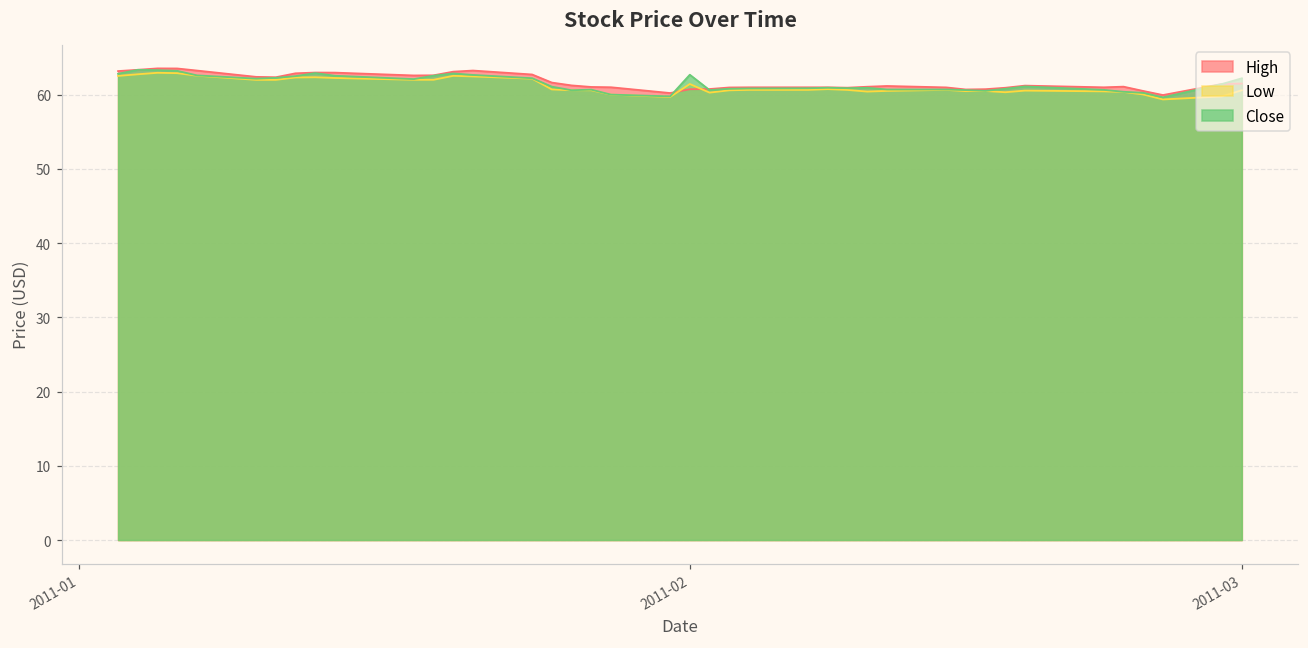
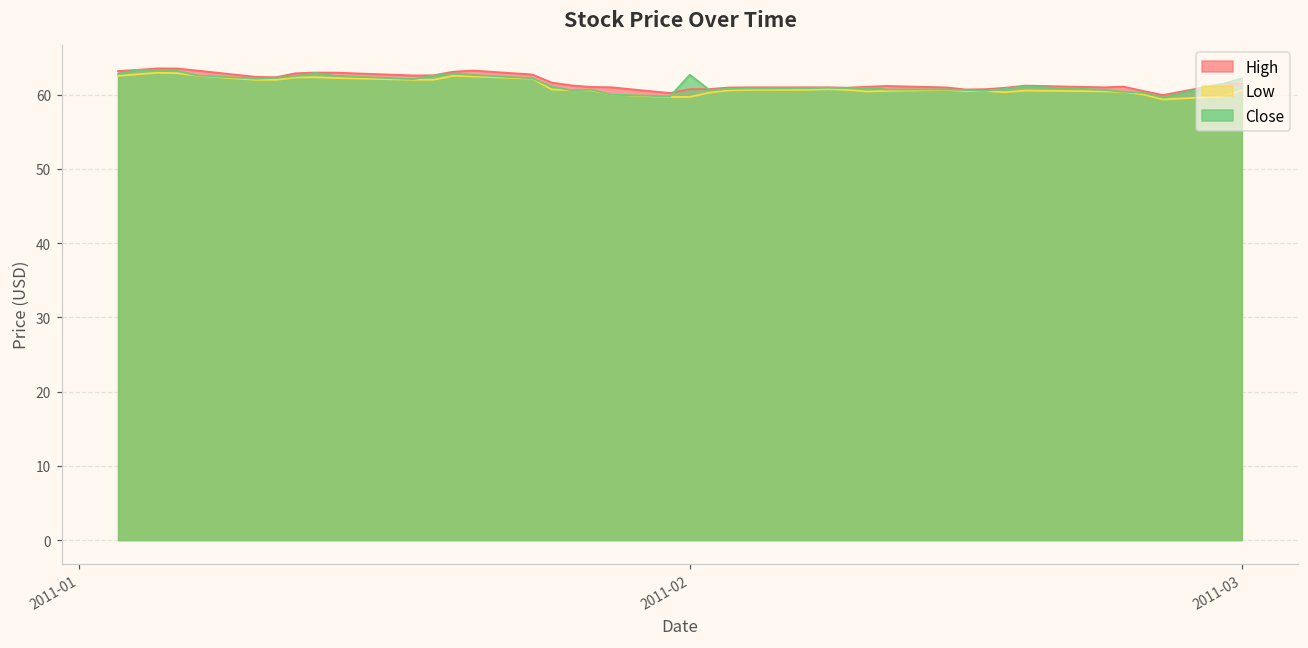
  {
    "High": {
      "2011-02": 61
    },
    "Low": {
-     "2011-02": 61
+     "2011-02": 60
    },
    "Close": {
      "2011-02": 63
    }
  }
